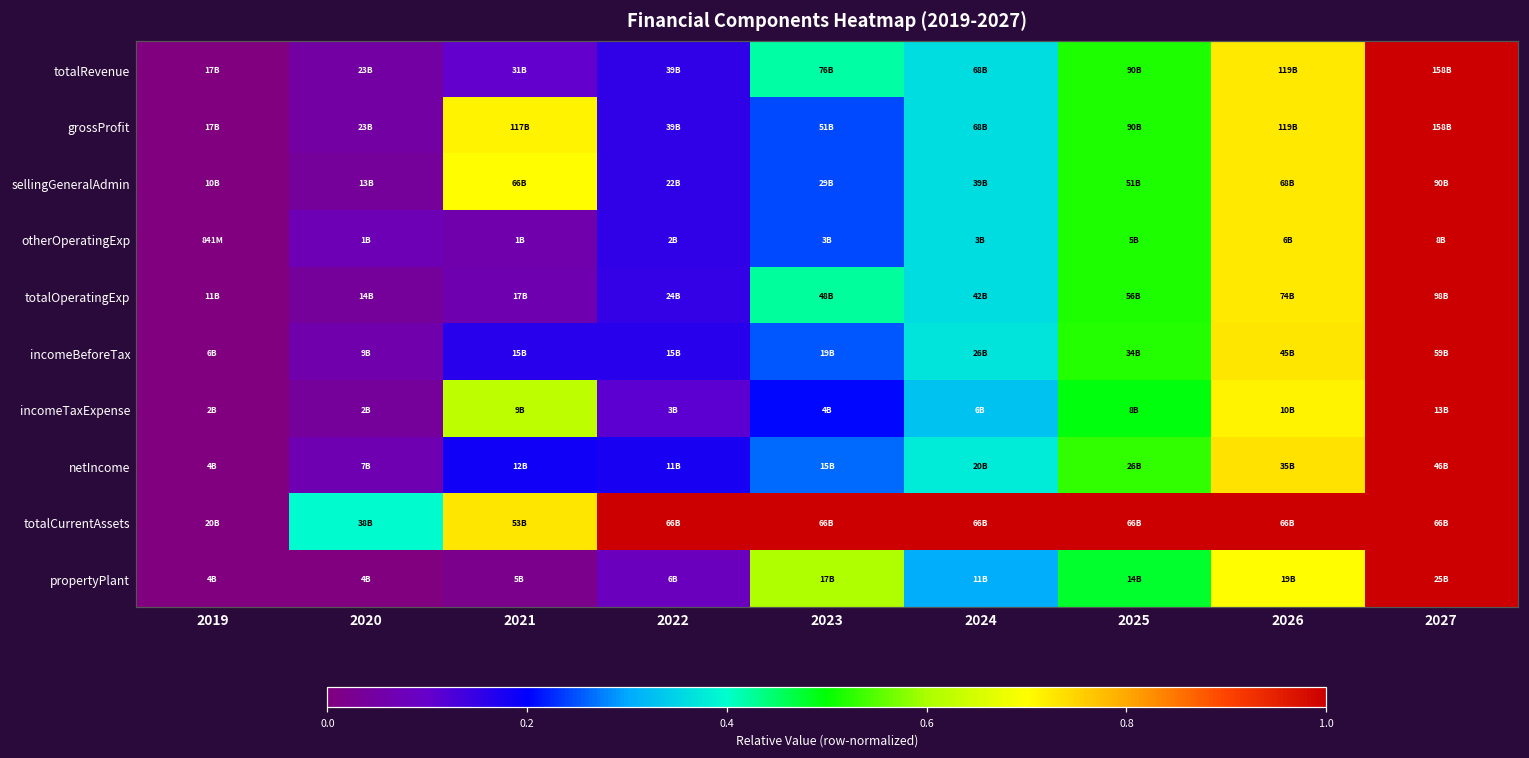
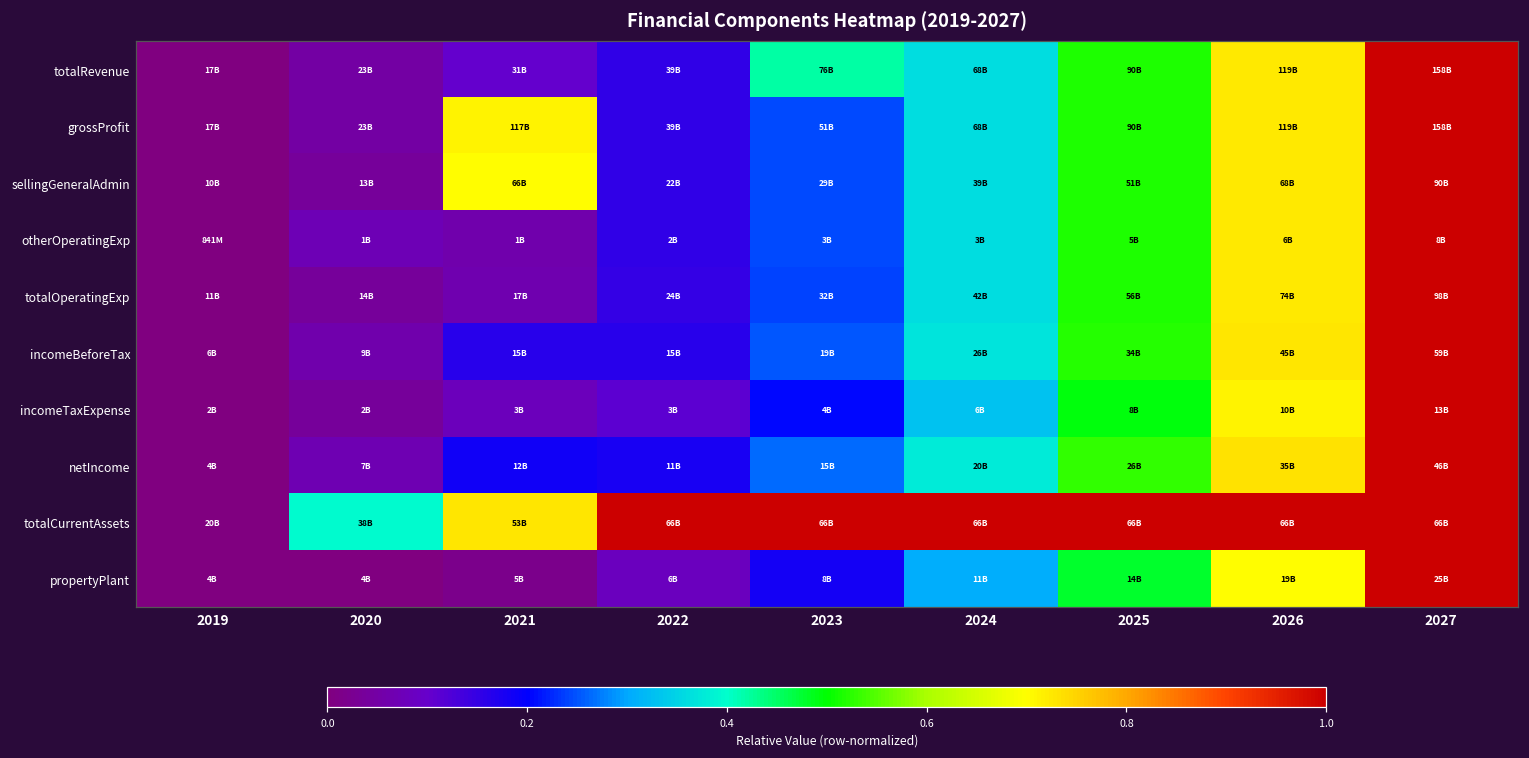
  {
    "totalRevenue": {
      "2019": "17B",
      "2020": "23B",
      "2021": "31B",
      "2022": "39B",
      "2023": "76B",
      "2024": "68B",
      "2025": "90B",
      "2026": "119B",
      "2027": "158B"
    },
    "grossProfit": {
      "2019": "17B",
      "2020": "23B",
      "2021": "117B",
      "2022": "39B",
      "2023": "51B",
      "2024": "68B",
      "2025": "90B",
      "2026": "119B",
      "2027": "158B"
    },
    "sellingGeneralAdmin": {
      "2019": "10B",
      "2020": "13B",
      "2021": "66B",
      "2022": "22B",
      "2023": "29B",
      "2024": "39B",
      "2025": "51B",
      "2026": "68B",
      "2027": "90B"
    },
    "otherOperatingExp": {
      "2019": "841M",
      "2020": "1B",
      "2021": "1B",
      "2022": "2B",
      "2023": "3B",
      "2024": "3B",
      "2025": "5B",
      "2026": "6B",
      "2027": "8B"
    },
    "totalOperatingExp": {
      "2019": "11B",
      "2020": "14B",
      "2021": "17B",
      "2022": "24B",
-     "2023": "48B",
+     "2023": "32B",
      "2024": "42B",
      "2025": "56B",
      "2026": "74B",
      "2027": "98B"
    },
    "incomeBeforeTax": {
      "2019": "6B",
      "2020": "9B",
      "2021": "15B",
      "2022": "15B",
      "2023": "19B",
      "2024": "26B",
      "2025": "34B",
      "2026": "45B",
      "2027": "59B"
    },
    "incomeTaxExpense": {
      "2019": "2B",
      "2020": "2B",
-     "2021": "9B",
+     "2021": "3B",
      "2022": "3B",
      "2023": "4B",
      "2024": "6B",
      "2025": "8B",
      "2026": "10B",
      "2027": "13B"
    },
    "netIncome": {
      "2019": "4B",
      "2020": "7B",
      "2021": "12B",
      "2022": "11B",
      "2023": "15B",
      "2024": "20B",
      "2025": "26B",
      "2026": "35B",
      "2027": "46B"
    },
    "totalCurrentAssets": {
      "2019": "20B",
      "2020": "38B",
      "2021": "53B",
      "2022": "66B",
      "2023": "66B",
      "2024": "66B",
      "2025": "66B",
      "2026": "66B",
      "2027": "66B"
    },
    "propertyPlant": {
      "2019": "4B",
      "2020": "4B",
      "2021": "5B",
      "2022": "6B",
-     "2023": "17B",
+     "2023": "8B",
      "2024": "11B",
      "2025": "14B",
      "2026": "19B",
      "2027": "25B"
    }
  }
